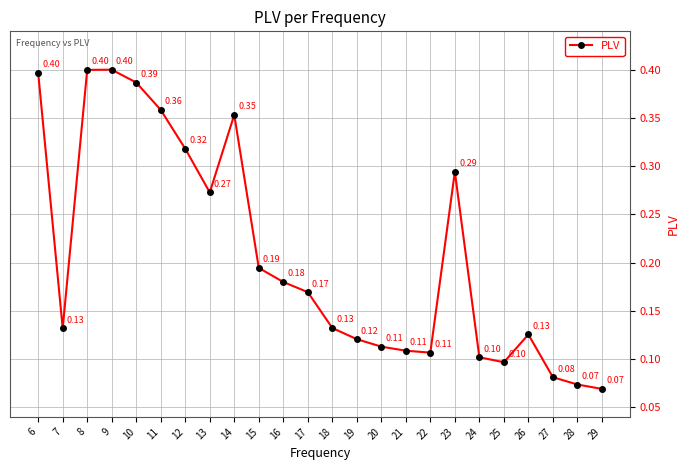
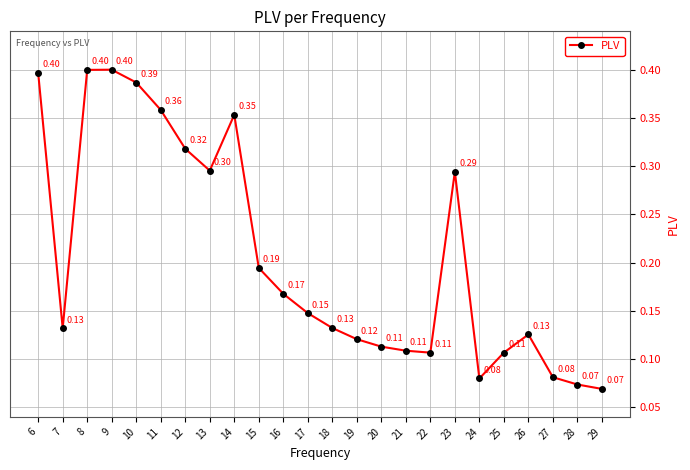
  {
    "6": 0.40,
    "7": 0.13,
    "9": 0.40,
    "10": 0.39,
    "11": 0.36,
    "12": 0.32,
-   "13": 0.27,
+   "13": 0.30,
    "14": 0.35,
    "15": 0.19,
-   "16": 0.18,
-   "17": 0.17,
+   "16": 0.17,
+   "17": 0.15,
    "18": 0.13,
    "19": 0.12,
    "20": 0.11,
    "21": 0.11,
    "22": 0.11,
    "23": 0.29,
-   "24": 0.10,
-   "25": 0.10,
+   "24": 0.08,
+   "25": 0.11,
    "26": 0.13,
    "27": 0.08,
    "28": 0.07,
    "29": 0.07
  }
